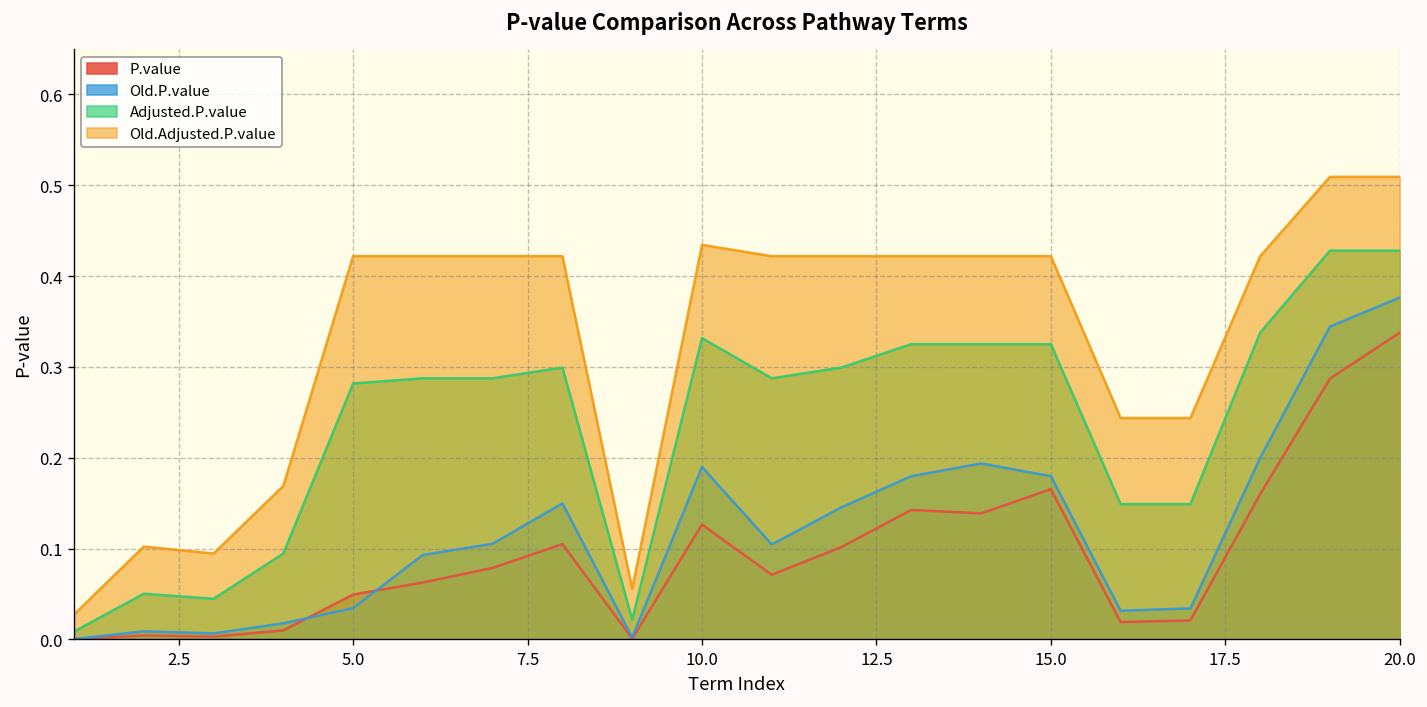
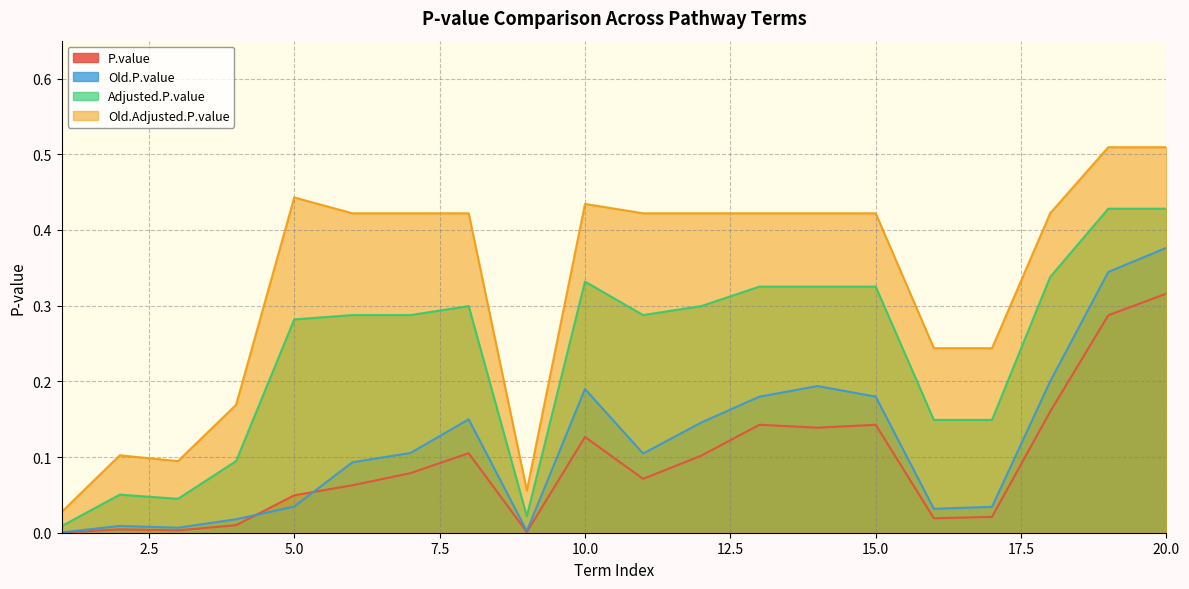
  {
    "P.value": {
      "5.0": 0.05,
      "10.0": 0.13,
-     "15.0": 0.17,
-     "20.0": 0.34
+     "15.0": 0.14,
+     "20.0": 0.32
    },
    "Old.P.value": {
      "5.0": 0.03,
      "10.0": 0.19,
      "15.0": 0.18,
      "20.0": 0.38
    },
    "Adjusted.P.value": {
      "5.0": 0.28,
      "10.0": 0.33,
      "15.0": 0.33,
      "20.0": 0.43
    },
    "Old.Adjusted.P.value": {
-     "5.0": 0.42,
+     "5.0": 0.44,
      "10.0": 0.43,
      "15.0": 0.42,
      "20.0": 0.51
    }
  }
